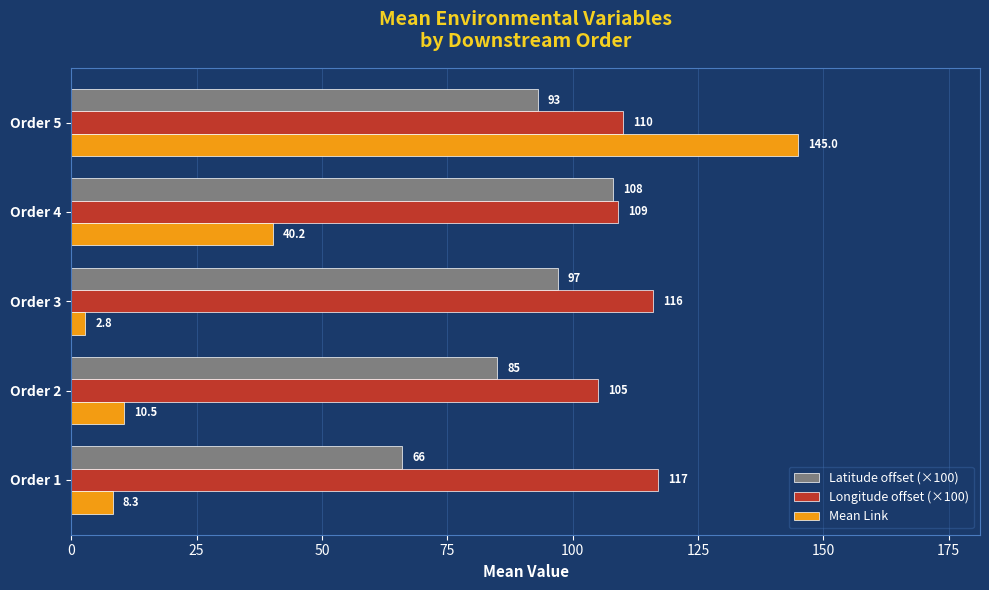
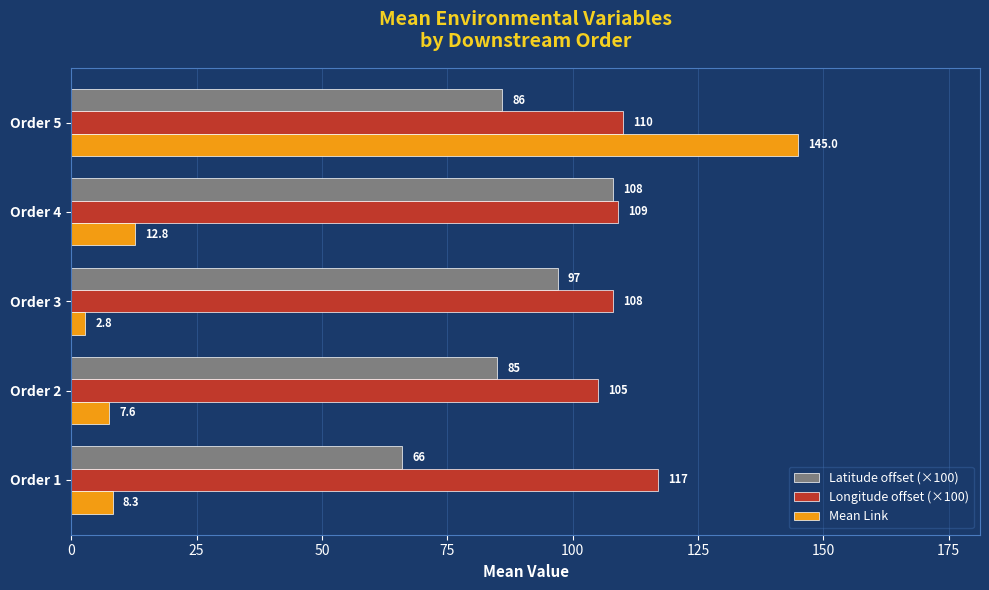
  {
    "Latitude offset (×100)": {
-     "Order 5": 93,
+     "Order 5": 86,
      "Order 4": 108,
      "Order 3": 97,
      "Order 2": 85,
      "Order 1": 66
    },
    "Longitude offset (×100)": {
      "Order 5": 110,
      "Order 4": 109,
-     "Order 3": 116,
+     "Order 3": 108,
      "Order 2": 105,
      "Order 1": 117
    },
    "Mean Link": {
      "Order 5": 145.0,
-     "Order 4": 40.2,
+     "Order 4": 12.8,
      "Order 3": 2.8,
-     "Order 2": 10.5,
+     "Order 2": 7.6,
      "Order 1": 8.3
    }
  }
